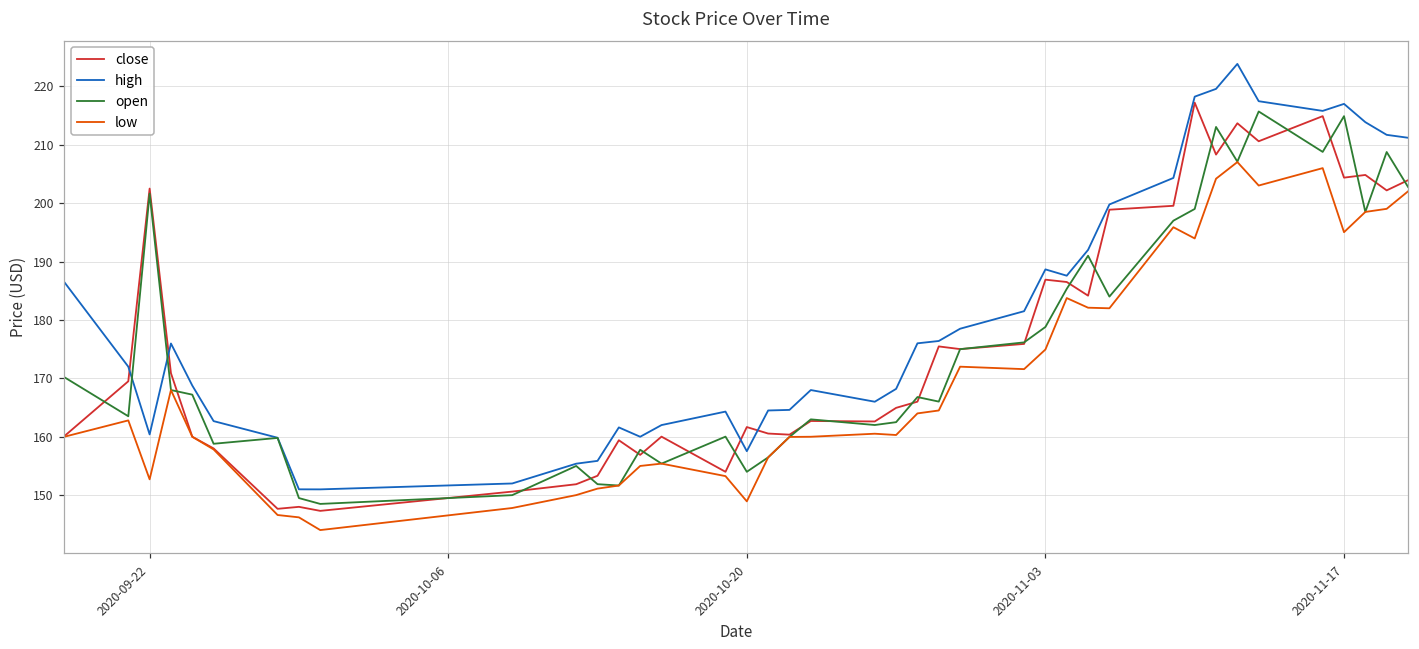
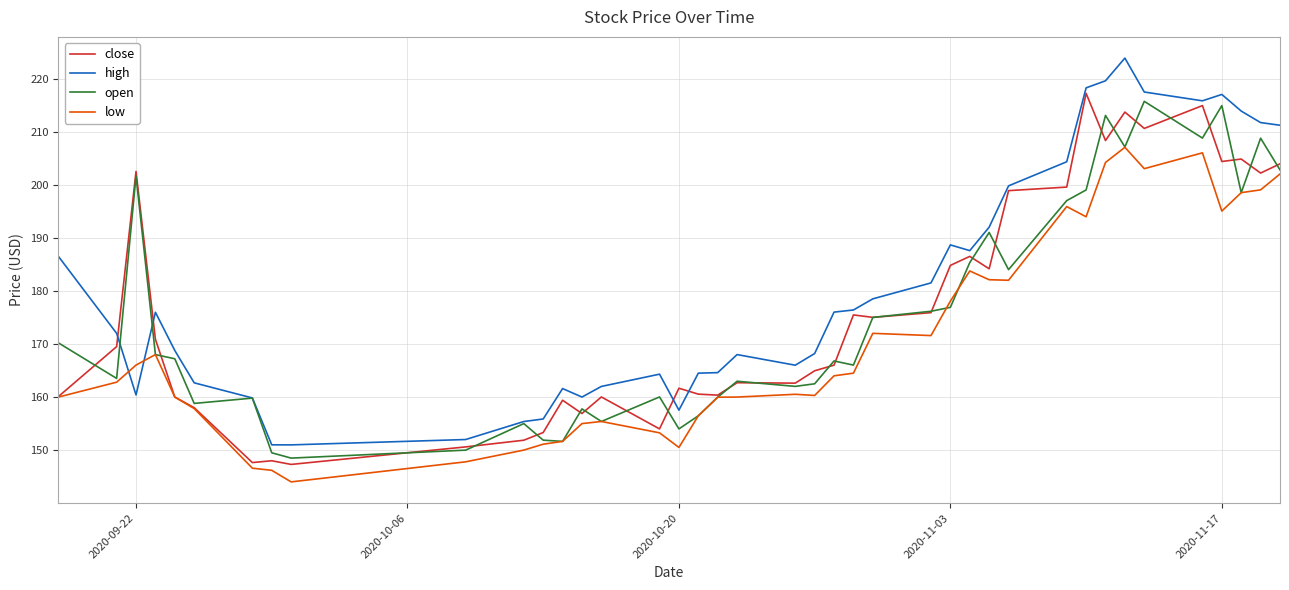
  {
    "close": {
      "2020-09-22": 203,
      "2020-10-20": 162,
-     "2020-11-03": 187,
+     "2020-11-03": 185,
      "2020-11-17": 204
    },
    "high": {
      "2020-09-22": 160,
      "2020-10-20": 158,
      "2020-11-03": 189,
      "2020-11-17": 217
    },
    "open": {
      "2020-09-22": 202,
      "2020-10-20": 154,
-     "2020-11-03": 179,
+     "2020-11-03": 177,
      "2020-11-17": 215
    },
    "low": {
-     "2020-09-22": 153,
-     "2020-10-20": 149,
-     "2020-11-03": 175,
+     "2020-09-22": 166,
+     "2020-10-20": 151,
+     "2020-11-03": 178,
      "2020-11-17": 195
    }
  }
